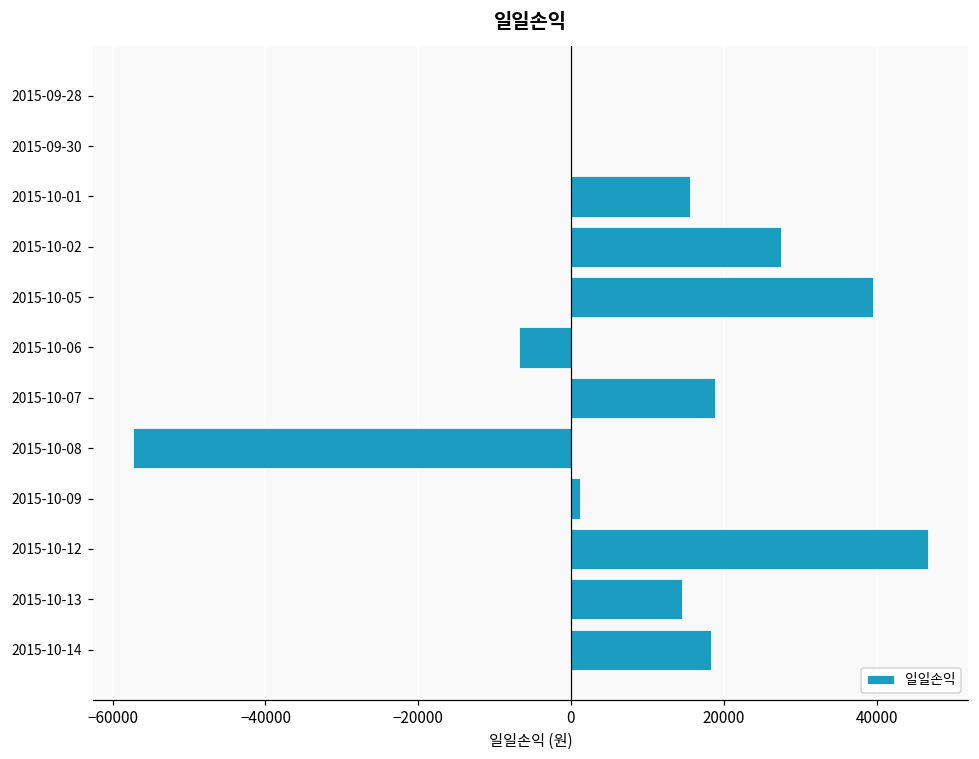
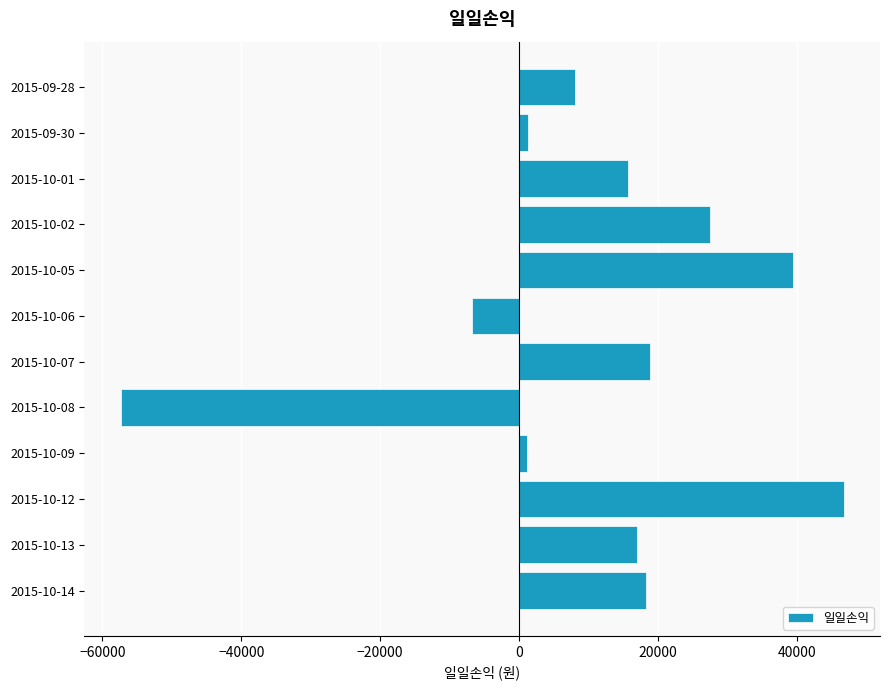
  {
-   "2015-09-28": 0,
-   "2015-09-30": 0,
+   "2015-09-28": 8000,
+   "2015-09-30": 1000,
    "2015-10-01": 16000,
    "2015-10-02": 27000,
    "2015-10-05": 39000,
    "2015-10-06": -7000,
    "2015-10-07": 19000,
    "2015-10-08": -57000,
    "2015-10-09": 1000,
    "2015-10-12": 47000,
-   "2015-10-13": 15000,
+   "2015-10-13": 17000,
    "2015-10-14": 18000
  }
